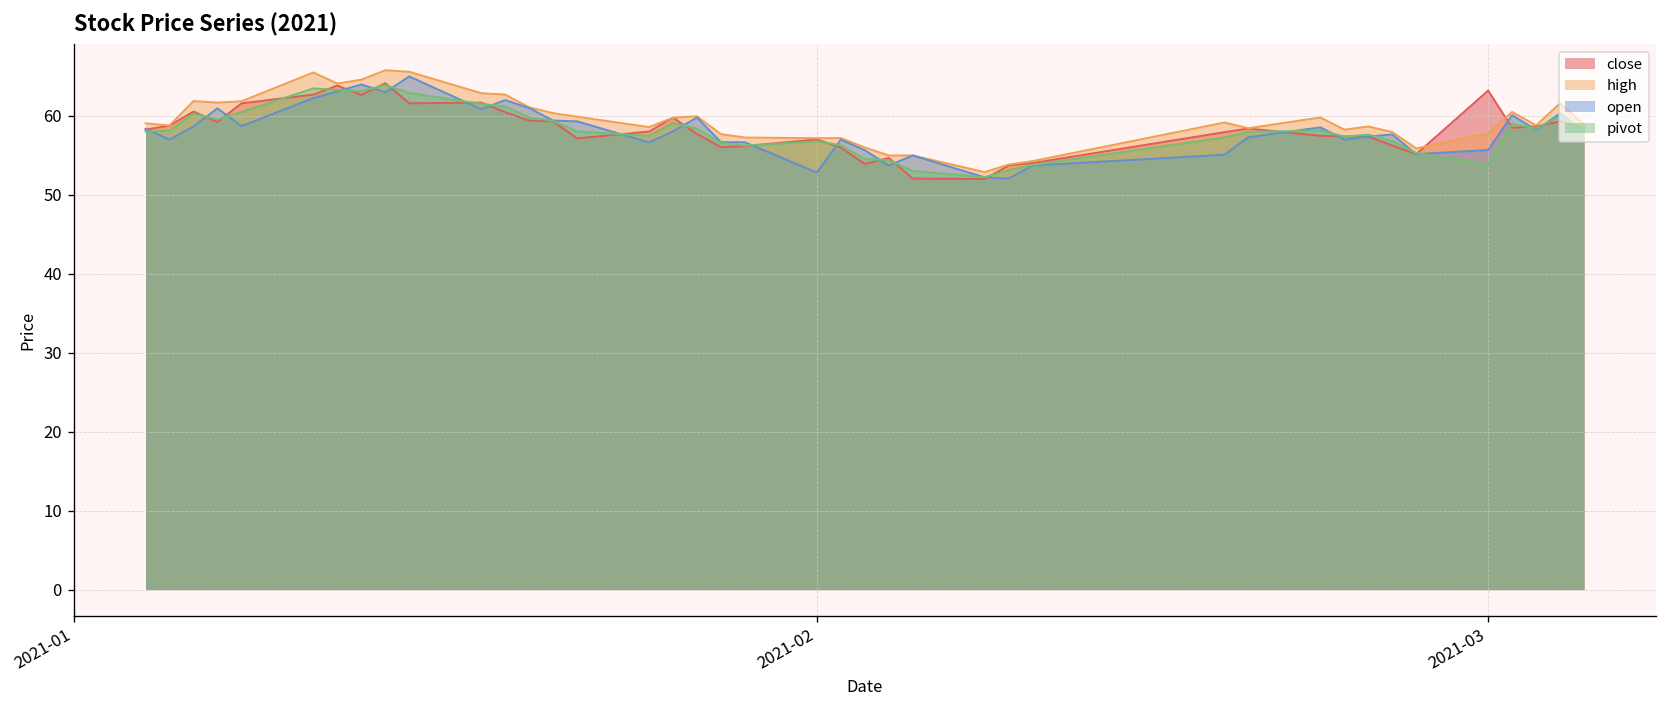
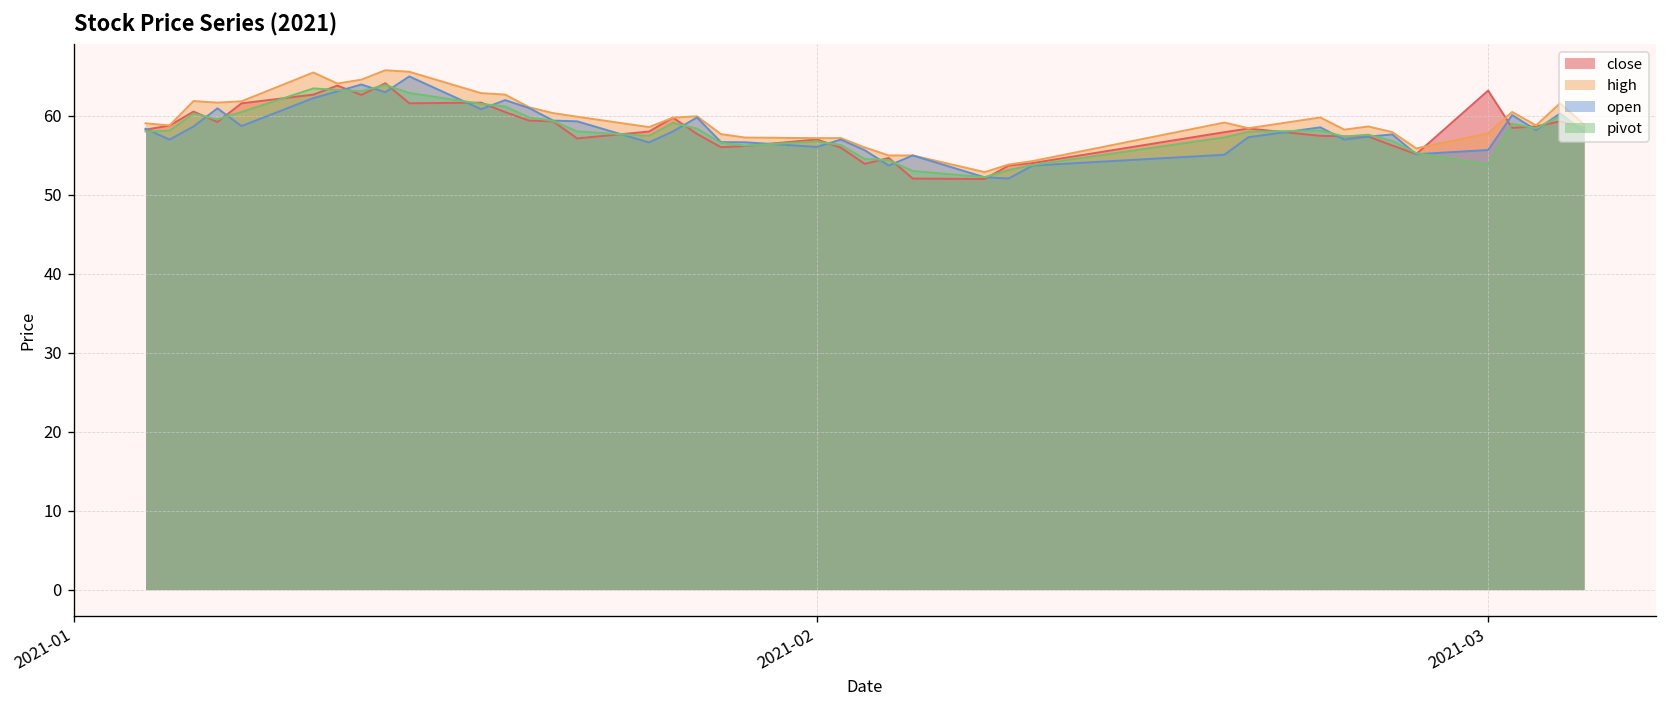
  {
    "close": {
      "2021-03": 63
    },
    "high": {
      "2021-03": 58
    },
    "open": {
-     "2021-02": 53,
+     "2021-02": 56,
      "2021-03": 56
    },
    "pivot": {
      "2021-03": 54
    }
  }
